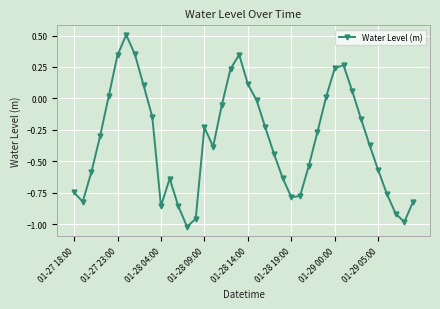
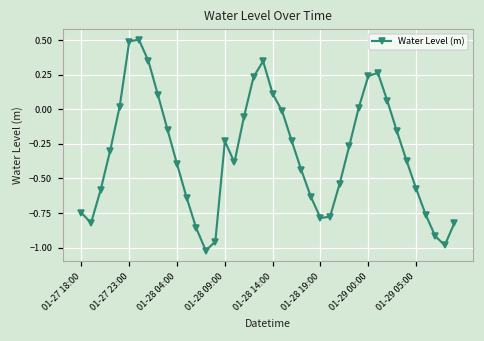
  {
    "01-27 18:00": -0.75,
-   "01-27 23:00": 0.34,
-   "01-28 04:00": -0.86,
+   "01-27 23:00": 0.49,
+   "01-28 04:00": -0.40,
    "01-28 09:00": -0.23,
    "01-28 14:00": 0.11,
    "01-28 19:00": -0.79,
    "01-29 00:00": 0.24,
    "01-29 05:00": -0.57
  }
